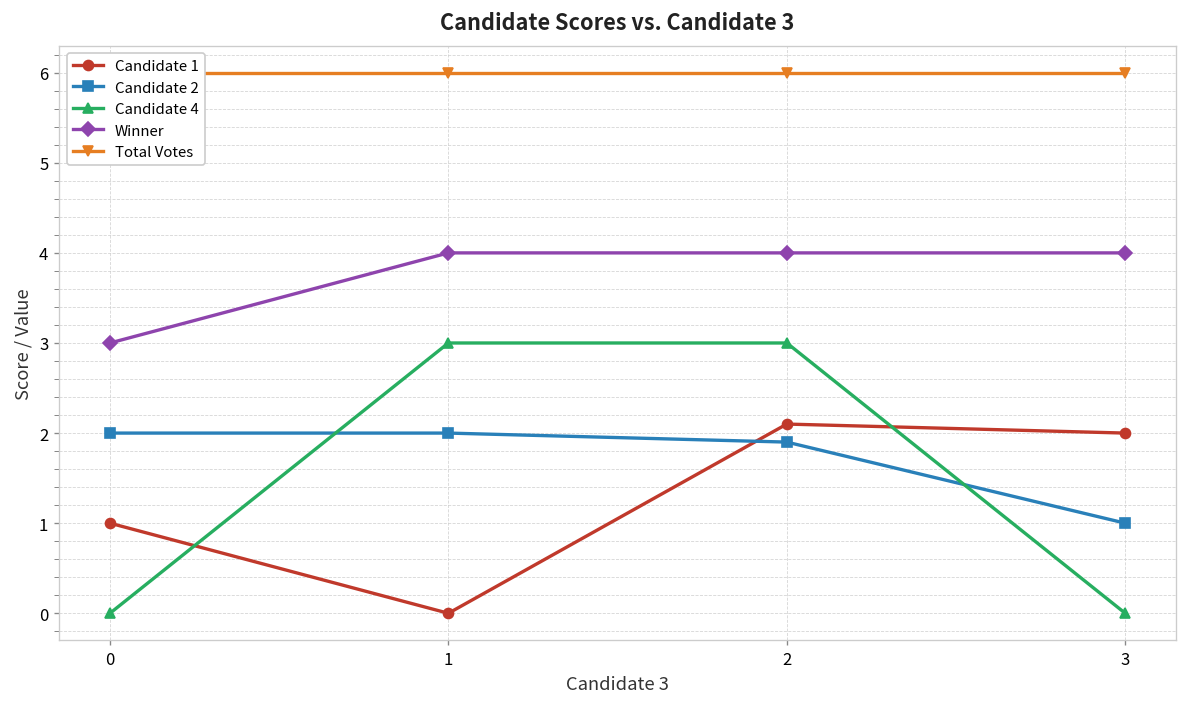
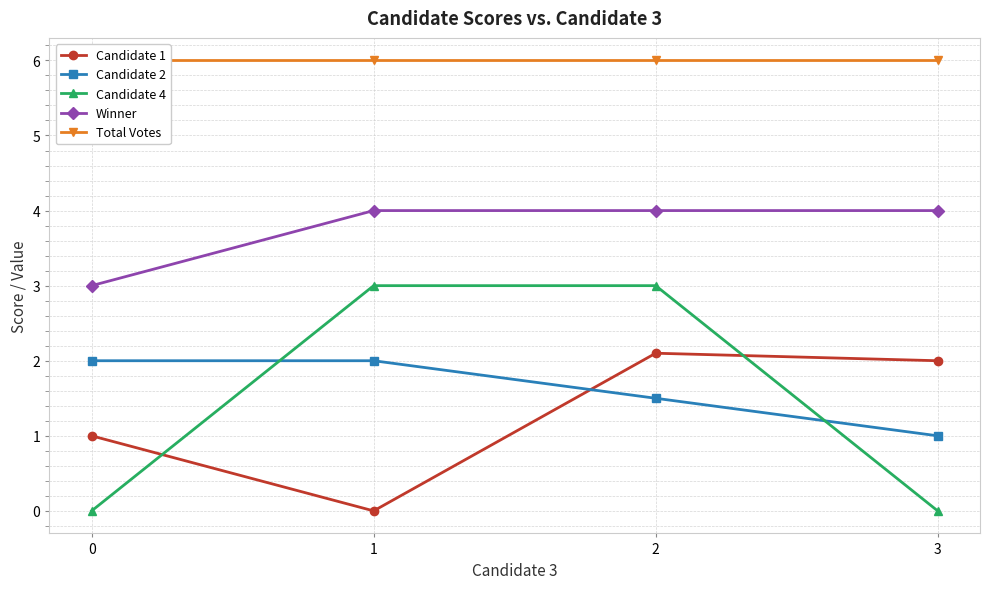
  {
    "Candidate 1": {
      "0": 1.0,
      "1": 0.0,
      "2": 2.1,
      "3": 2.0
    },
    "Candidate 2": {
      "0": 2.0,
      "1": 2.0,
-     "2": 1.9,
+     "2": 1.5,
      "3": 1.0
    },
    "Candidate 4": {
      "0": 0.0,
      "1": 3.0,
      "2": 3.0,
      "3": 0.0
    },
    "Winner": {
      "0": 3.0,
      "1": 4.0,
      "2": 4.0,
      "3": 4.0
    },
    "Total Votes": {
      "1": 6.0,
      "2": 6.0,
      "3": 6.0
    }
  }
